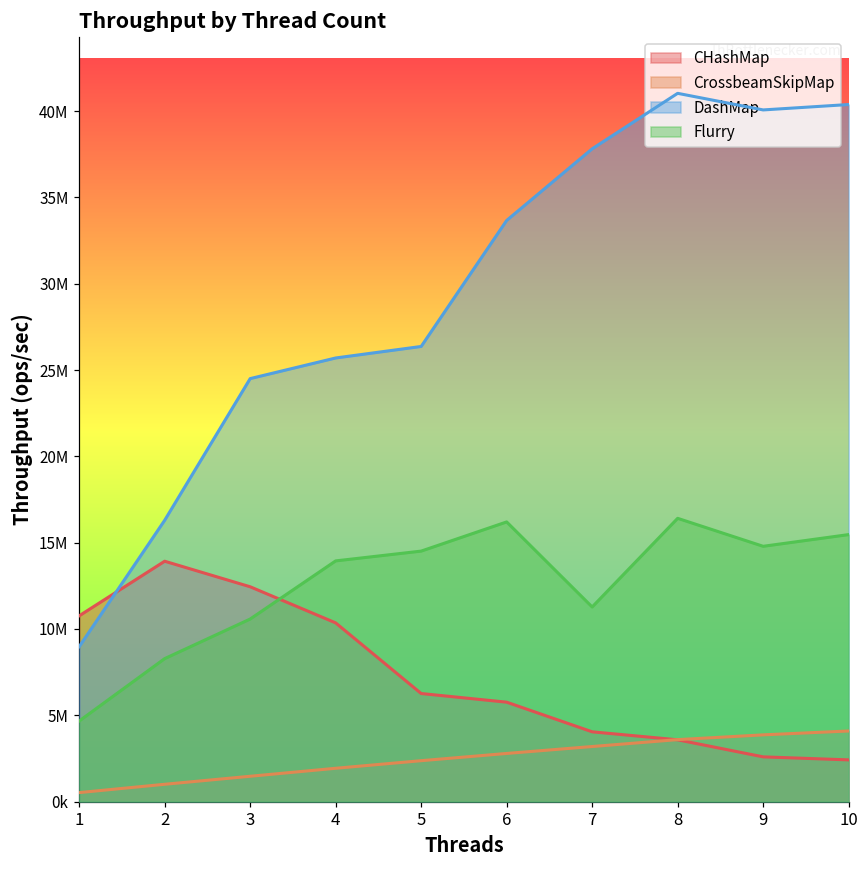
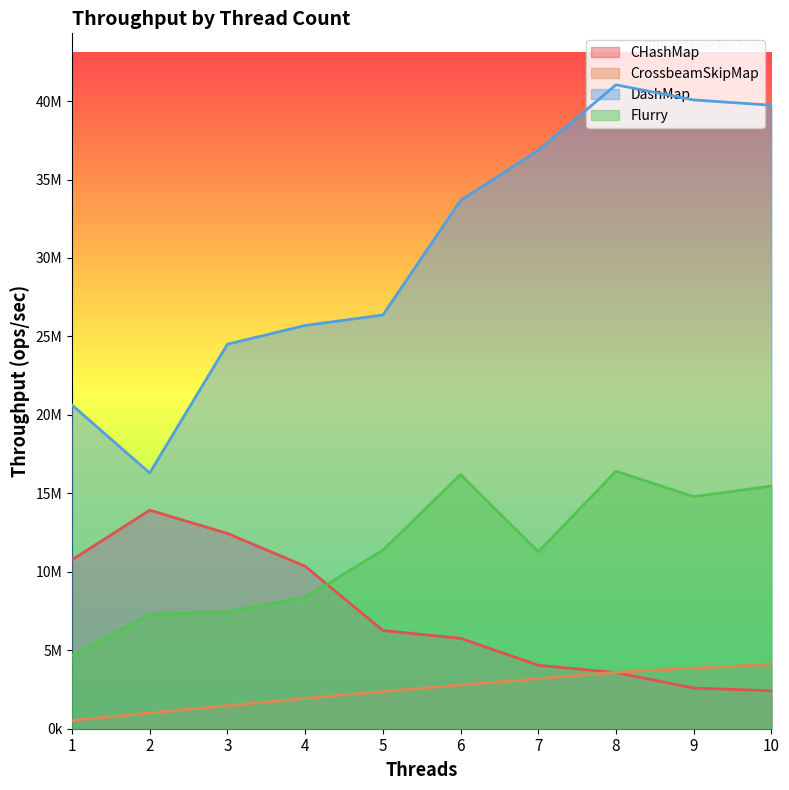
  {
    "DashMap": {
-     "1": 9000000,
+     "1": 20600000,
      "2": 16300000,
      "3": 24500000,
      "4": 25700000,
      "5": 26400000,
      "6": 33700000,
-     "7": 37800000,
-     "10": 40400000
+     "7": 36900000,
+     "10": 39700000
    },
    "Flurry": {
      "1": 4700000,
-     "2": 8300000,
-     "3": 10600000,
-     "4": 13900000,
-     "5": 14500000,
+     "2": 7300000,
+     "3": 7500000,
+     "4": 8400000,
+     "5": 11400000,
      "6": 16200000,
      "7": 11300000,
      "8": 16400000,
      "9": 14800000,
      "10": 15500000
    }
  }
